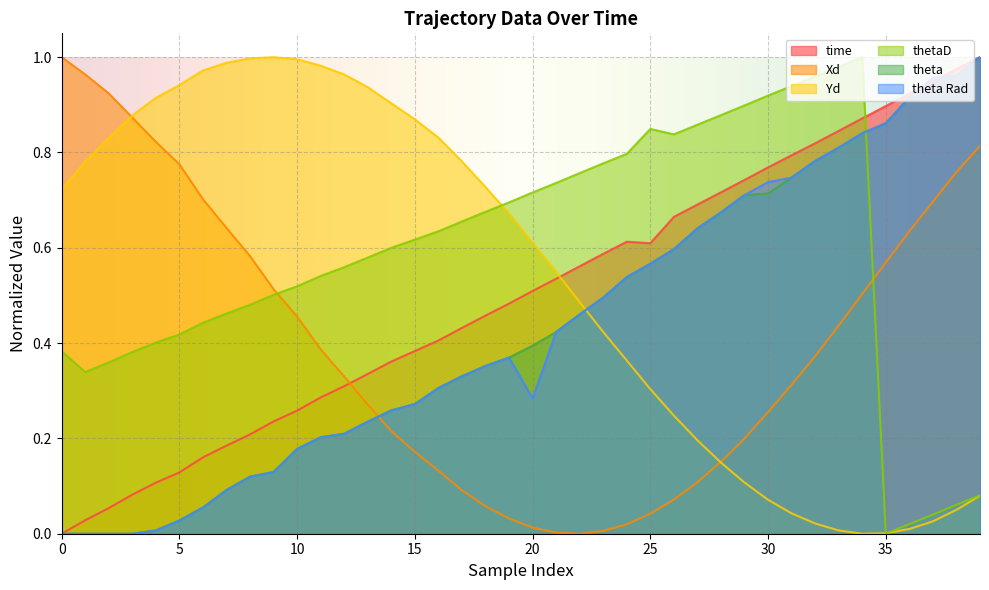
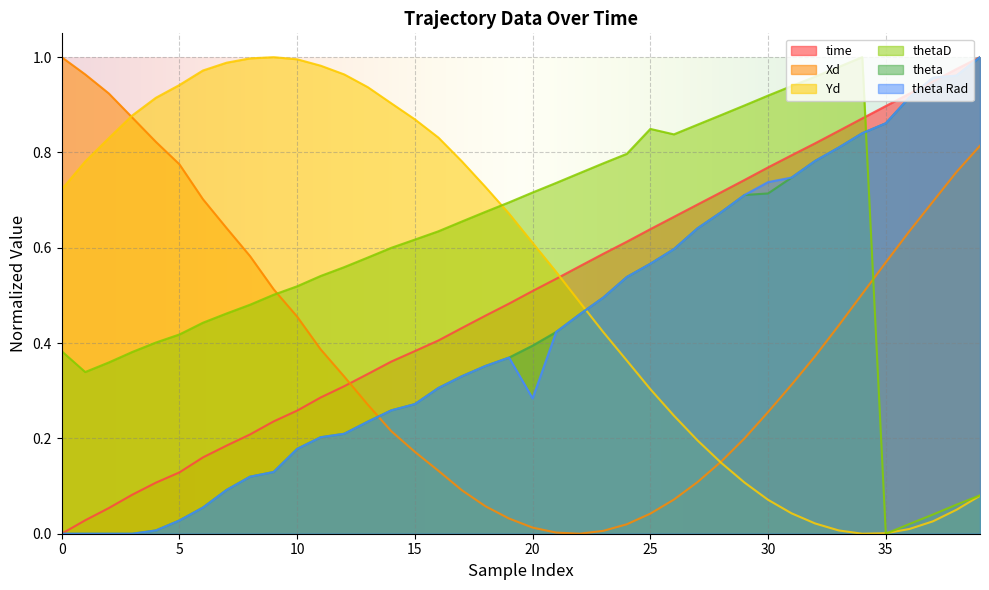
  {
    "time": {
      "5": 0.13,
      "10": 0.26,
      "15": 0.38,
      "20": 0.51,
-     "25": 0.61,
+     "25": 0.64,
      "30": 0.77,
      "35": 0.90
    },
    "thetaD": {
      "0": 0.38,
      "5": 0.42,
      "10": 0.52,
      "15": 0.62,
      "20": 0.72,
      "25": 0.85,
      "30": 0.92
    },
    "theta": {
      "20": 0.39,
      "30": 0.71
    },
    "theta Rad": {
      "20": 0.28,
      "30": 0.74
    }
  }
